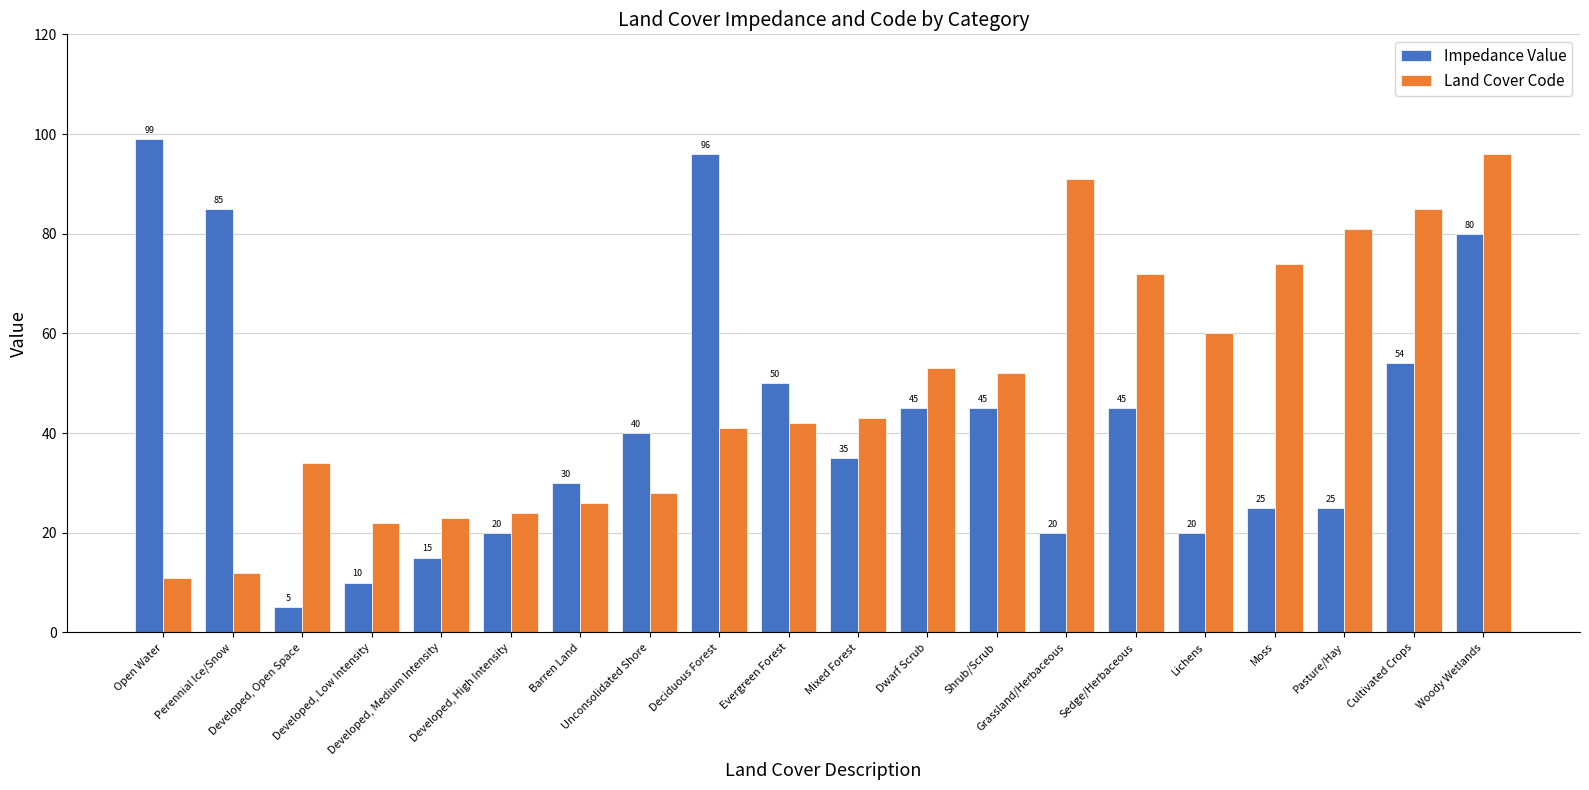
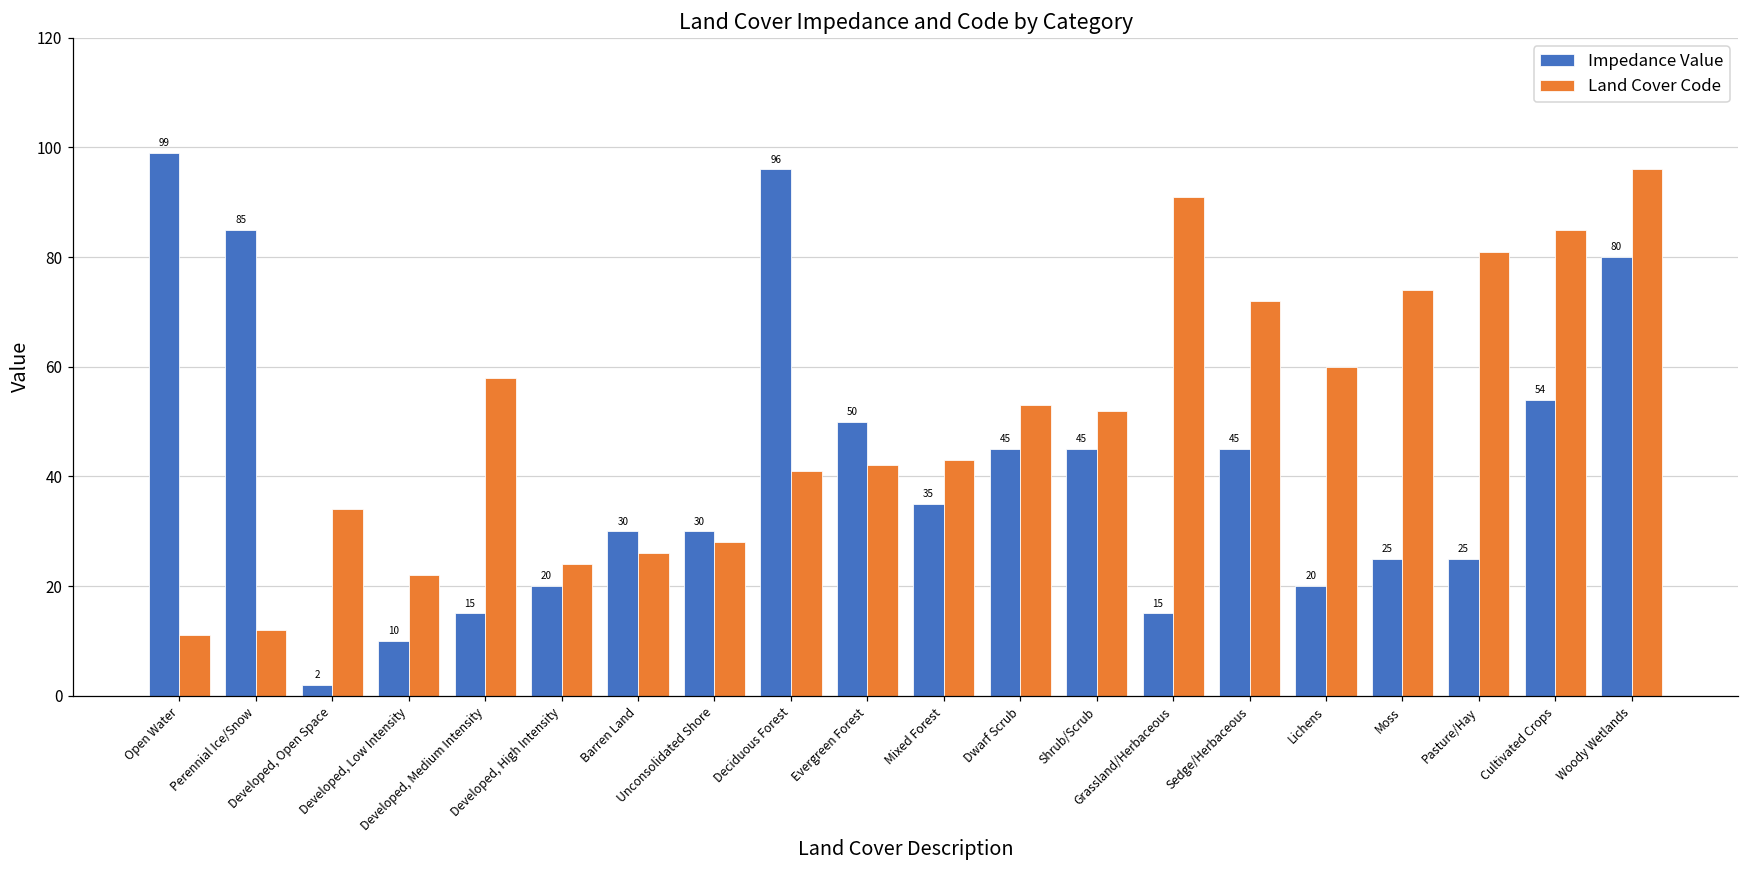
  {
    "Impedance Value": {
      "Open Water": 99,
      "Perennial Ice/Snow": 85,
-     "Developed, Open Space": 5,
+     "Developed, Open Space": 2,
      "Developed, Low Intensity": 10,
      "Developed, Medium Intensity": 15,
      "Developed, High Intensity": 20,
      "Barren Land": 30,
-     "Unconsolidated Shore": 40,
+     "Unconsolidated Shore": 30,
      "Deciduous Forest": 96,
      "Evergreen Forest": 50,
      "Mixed Forest": 35,
      "Dwarf Scrub": 45,
      "Shrub/Scrub": 45,
-     "Grassland/Herbaceous": 20,
+     "Grassland/Herbaceous": 15,
      "Sedge/Herbaceous": 45,
      "Lichens": 20,
      "Moss": 25,
      "Pasture/Hay": 25,
      "Cultivated Crops": 54,
      "Woody Wetlands": 80
    },
    "Land Cover Code": {
      "Open Water": 11,
      "Perennial Ice/Snow": 12,
      "Developed, Open Space": 34,
      "Developed, Low Intensity": 22,
-     "Developed, Medium Intensity": 23,
+     "Developed, Medium Intensity": 58,
      "Developed, High Intensity": 24,
      "Barren Land": 26,
      "Unconsolidated Shore": 28,
      "Deciduous Forest": 41,
      "Evergreen Forest": 42,
      "Mixed Forest": 43,
      "Dwarf Scrub": 53,
      "Shrub/Scrub": 52,
      "Grassland/Herbaceous": 91,
      "Sedge/Herbaceous": 72,
      "Lichens": 60,
      "Moss": 74,
      "Pasture/Hay": 81,
      "Cultivated Crops": 85,
      "Woody Wetlands": 96
    }
  }
